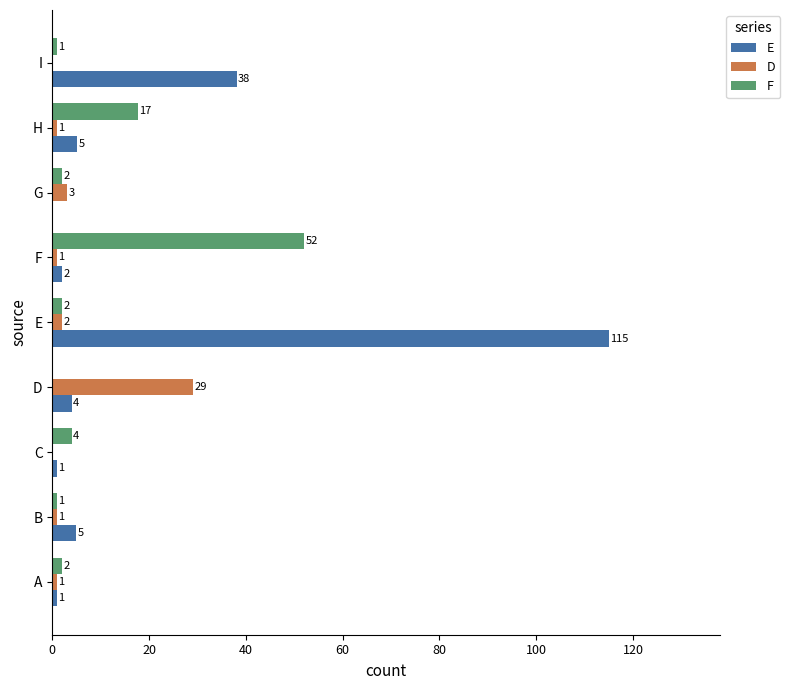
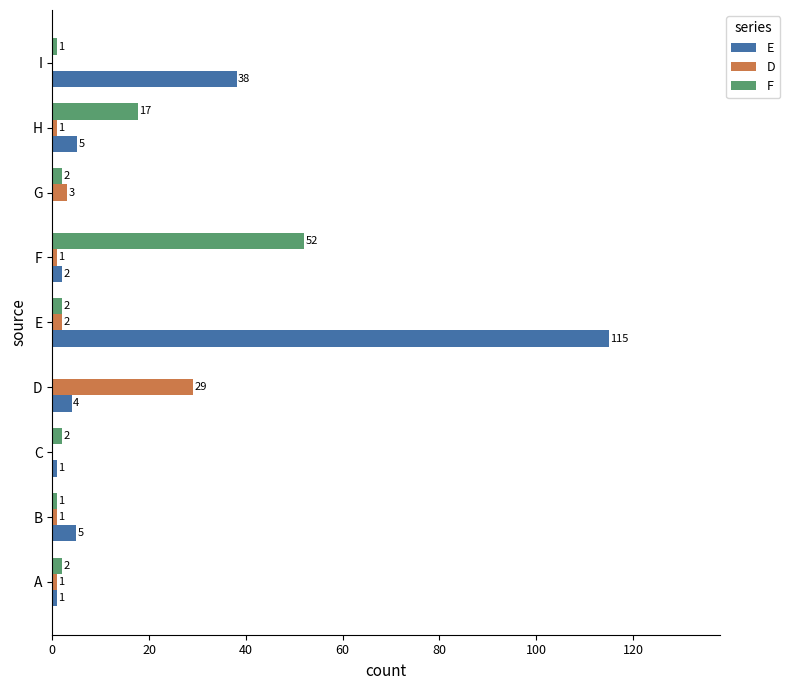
  {
    "E": {
      "I": 38,
      "H": 5,
      "F": 2,
      "E": 115,
      "D": 4,
      "C": 1,
      "B": 5,
      "A": 1
    },
    "D": {
      "H": 1,
      "G": 3,
      "F": 1,
      "E": 2,
      "D": 29,
      "B": 1,
      "A": 1
    },
    "F": {
      "I": 1,
      "G": 2,
      "F": 52,
      "E": 2,
-     "C": 4,
+     "C": 2,
      "B": 1,
      "A": 2
    }
  }
